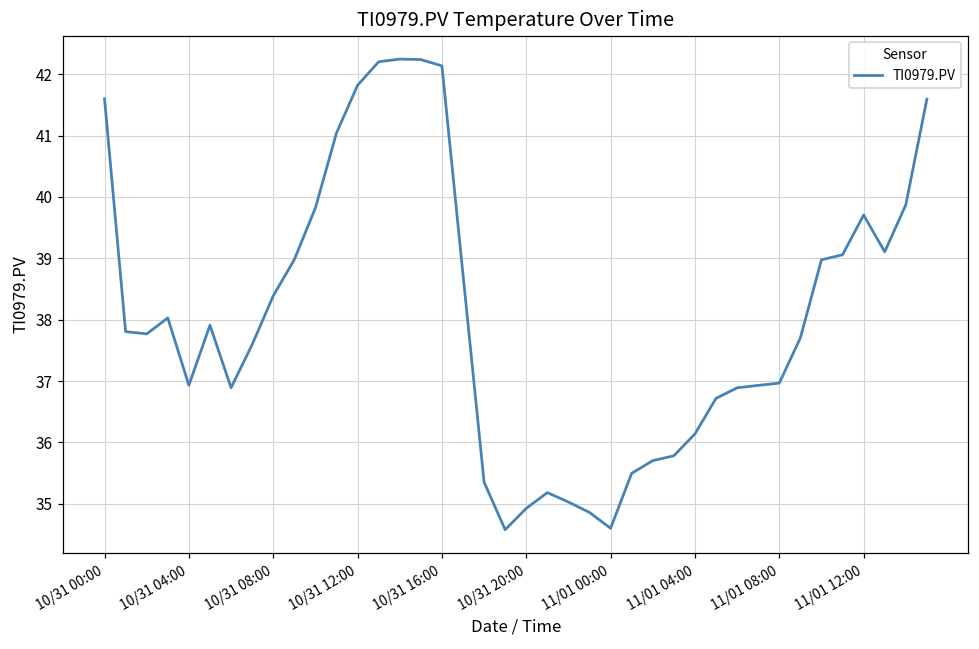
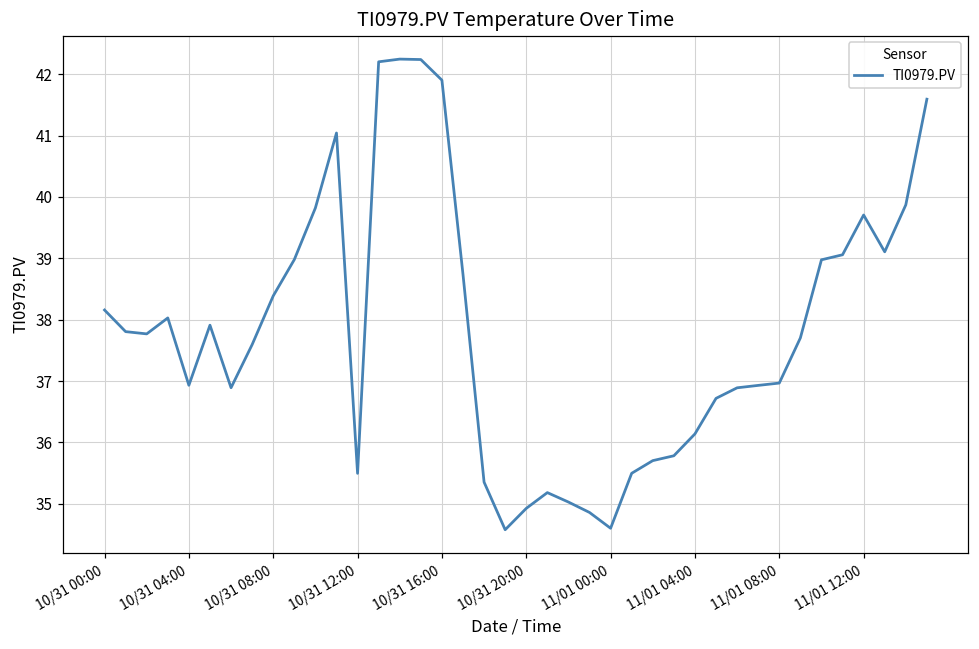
  {
-   "10/31 00:00": 41.6,
+   "10/31 00:00": 38.2,
    "10/31 04:00": 36.9,
    "10/31 08:00": 38.4,
-   "10/31 12:00": 41.8,
-   "10/31 16:00": 42.1,
+   "10/31 12:00": 35.5,
+   "10/31 16:00": 41.9,
    "10/31 20:00": 34.9,
    "11/01 00:00": 34.6,
    "11/01 04:00": 36.1,
    "11/01 08:00": 37.0,
    "11/01 12:00": 39.7
  }
